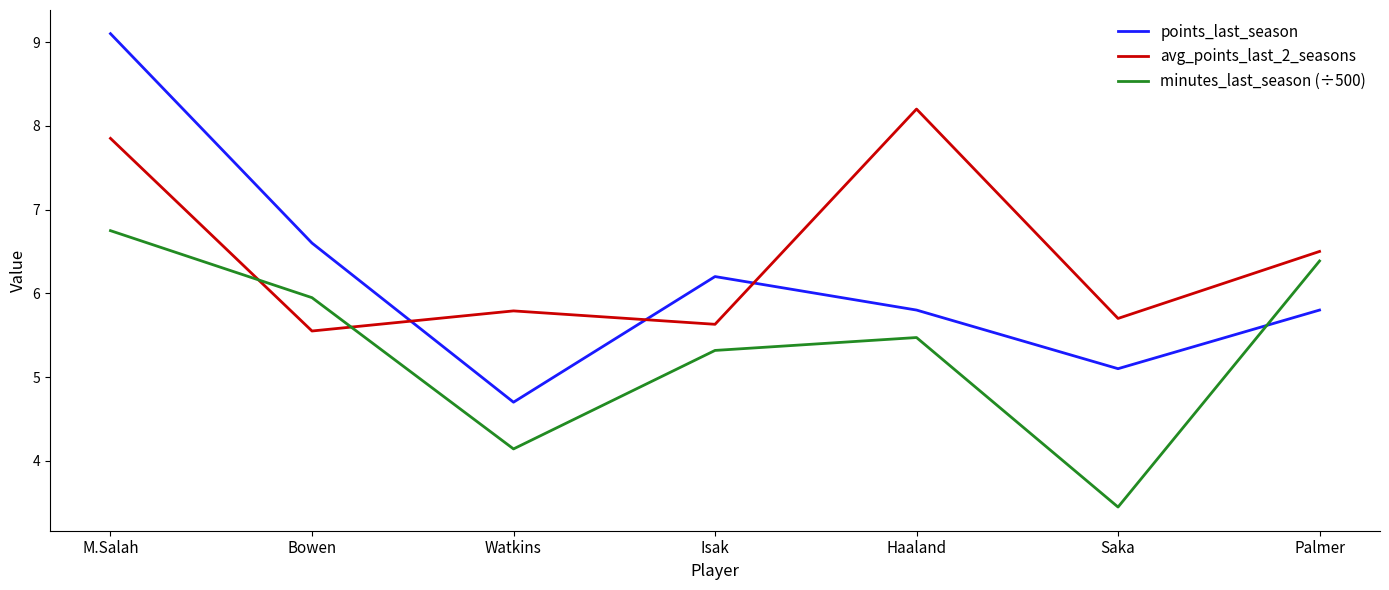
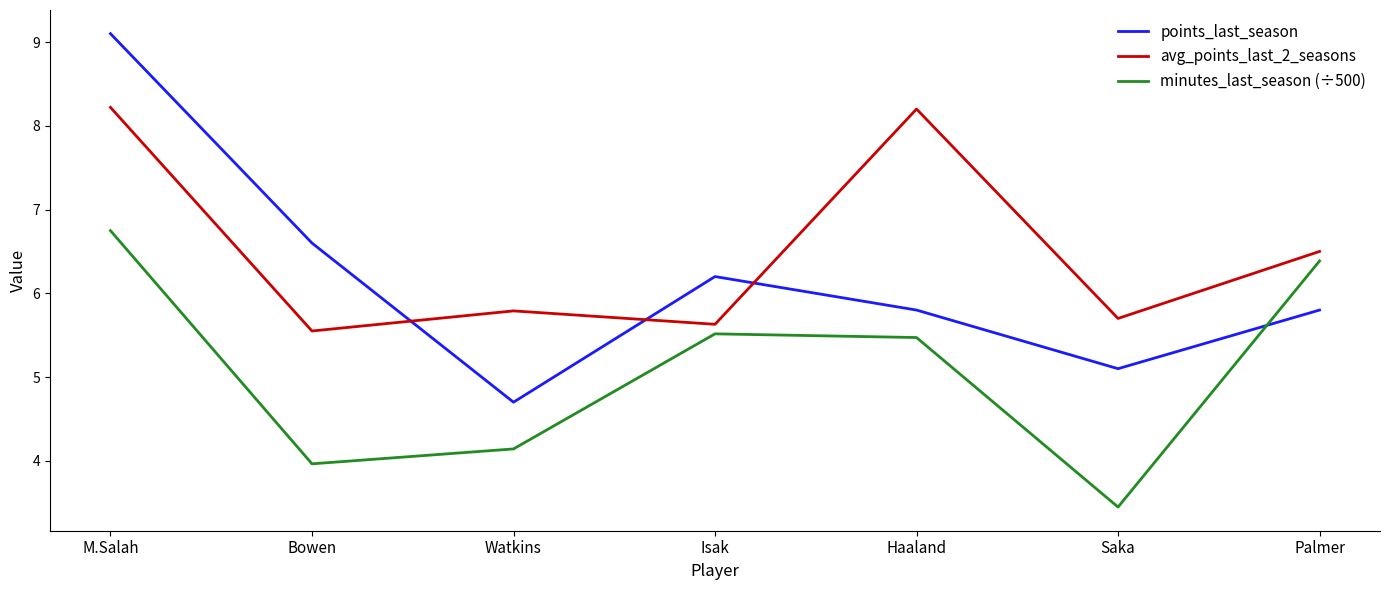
  {
    "points_last_season": {
      "M.Salah": 9.1,
      "Bowen": 6.6,
      "Watkins": 4.7,
      "Isak": 6.2,
      "Haaland": 5.8,
      "Saka": 5.1,
      "Palmer": 5.8
    },
    "avg_points_last_2_seasons": {
-     "M.Salah": 7.9,
+     "M.Salah": 8.2,
      "Bowen": 5.6,
      "Watkins": 5.8,
      "Isak": 5.6,
      "Haaland": 8.2,
      "Saka": 5.7,
      "Palmer": 6.5
    },
    "minutes_last_season (÷500)": {
      "M.Salah": 6.7,
-     "Bowen": 5.9,
+     "Bowen": 4.0,
      "Watkins": 4.1,
-     "Isak": 5.3,
+     "Isak": 5.5,
      "Haaland": 5.5,
      "Saka": 3.4,
      "Palmer": 6.4
    }
  }
